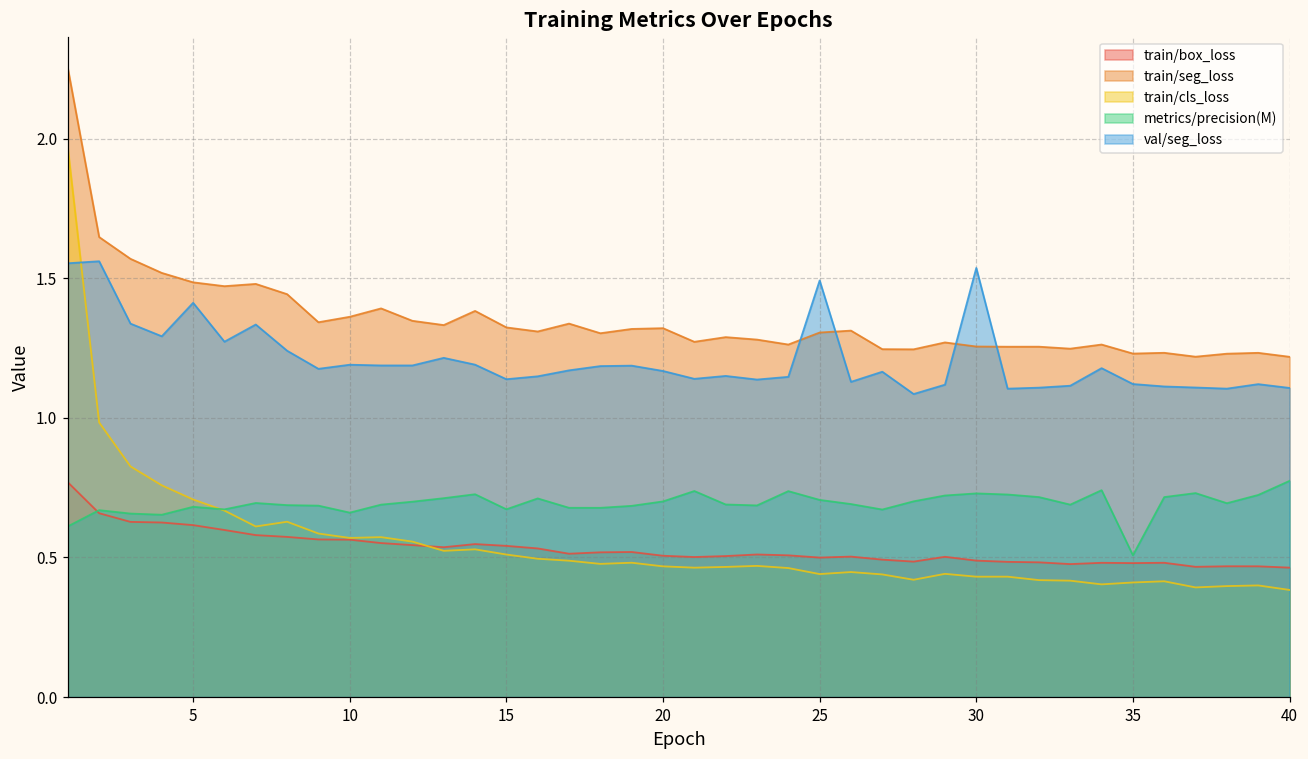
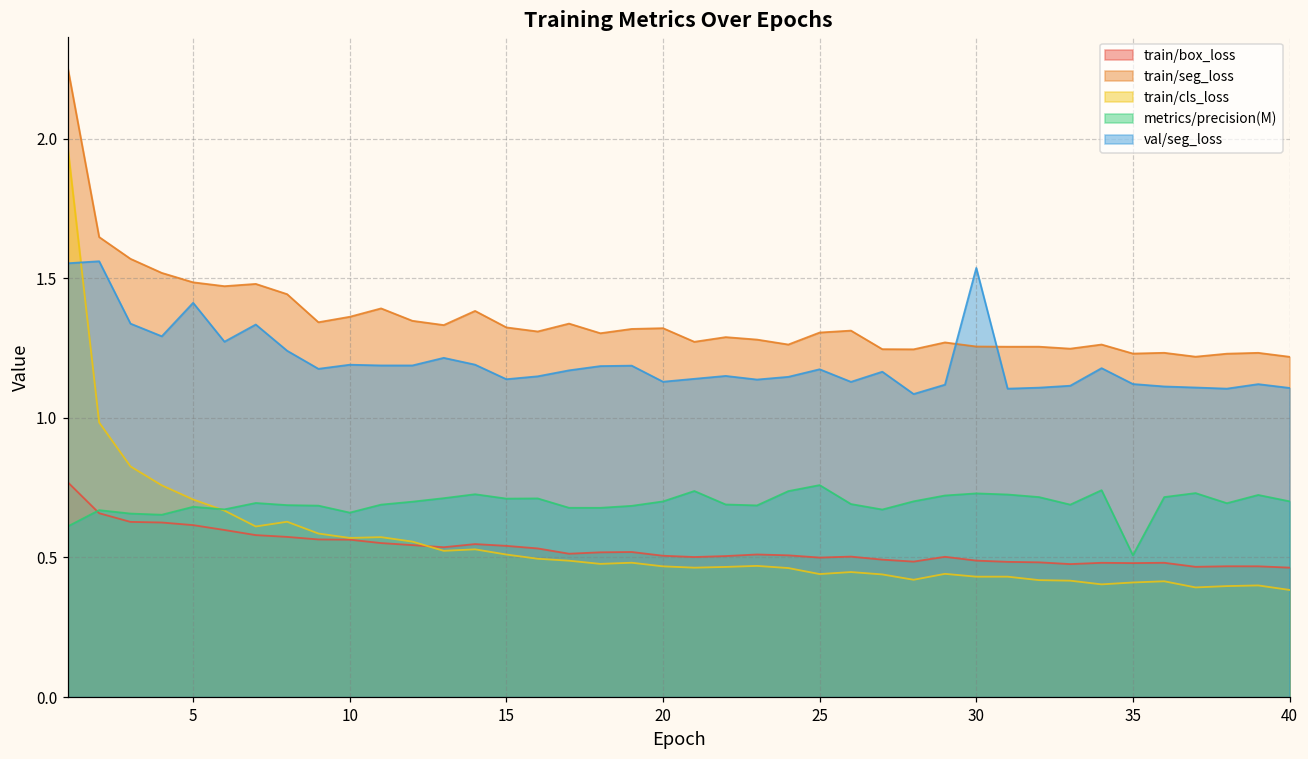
  {
    "metrics/precision(M)": {
      "5": 0.68,
      "10": 0.66,
-     "15": 0.67,
+     "15": 0.71,
      "20": 0.70,
-     "25": 0.71,
+     "25": 0.76,
      "30": 0.73,
      "35": 0.51,
-     "40": 0.77
+     "40": 0.70
    },
    "val/seg_loss": {
      "5": 1.41,
      "10": 1.19,
      "15": 1.14,
-     "20": 1.17,
-     "25": 1.49,
+     "20": 1.13,
+     "25": 1.17,
      "30": 1.54,
      "35": 1.12,
      "40": 1.11
    }
  }
